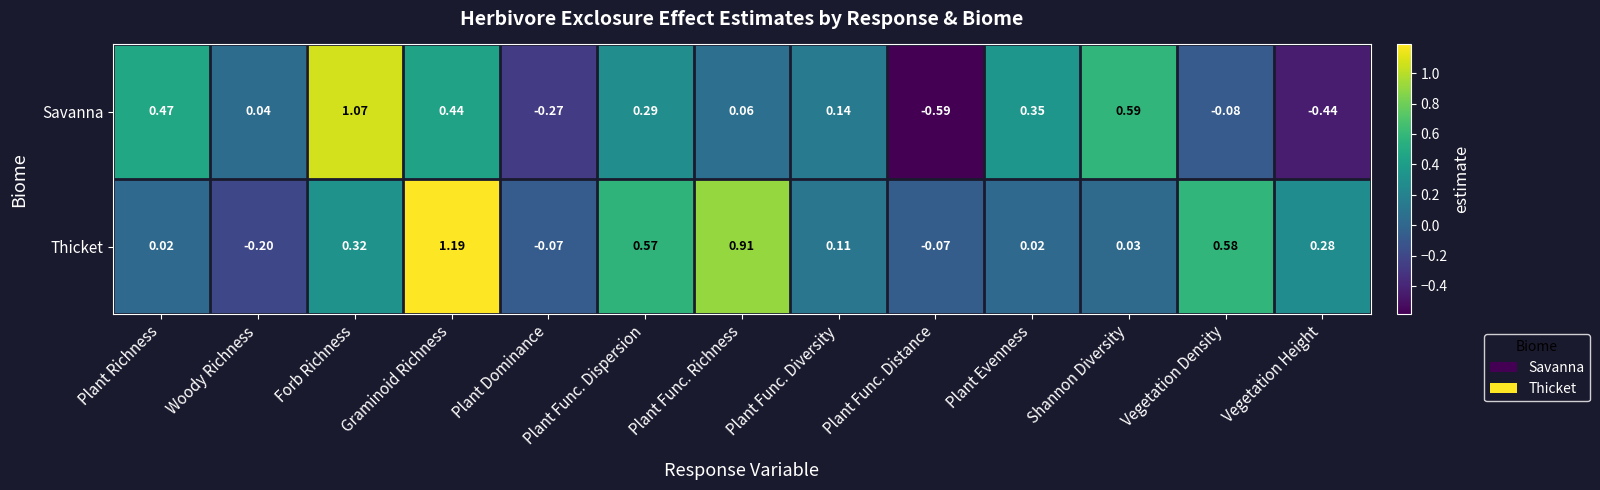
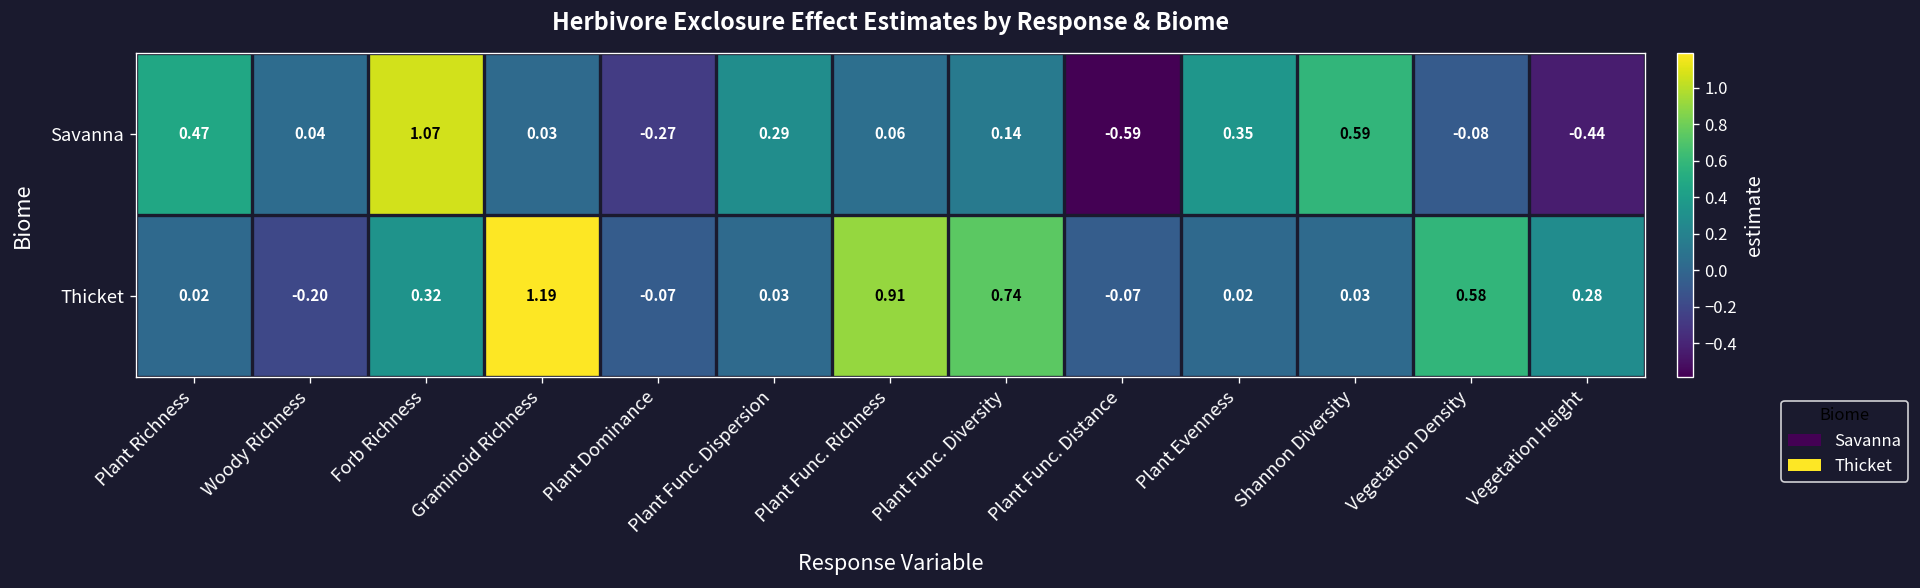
  {
    "Savanna": {
      "Plant Richness": 0.47,
      "Woody Richness": 0.04,
      "Forb Richness": 1.07,
-     "Graminoid Richness": 0.44,
+     "Graminoid Richness": 0.03,
      "Plant Dominance": -0.27,
      "Plant Func. Dispersion": 0.29,
      "Plant Func. Richness": 0.06,
      "Plant Func. Diversity": 0.14,
      "Plant Func. Distance": -0.59,
      "Plant Evenness": 0.35,
      "Shannon Diversity": 0.59,
      "Vegetation Density": -0.08,
      "Vegetation Height": -0.44
    },
    "Thicket": {
      "Plant Richness": 0.02,
      "Woody Richness": -0.20,
      "Forb Richness": 0.32,
      "Graminoid Richness": 1.19,
      "Plant Dominance": -0.07,
-     "Plant Func. Dispersion": 0.57,
+     "Plant Func. Dispersion": 0.03,
      "Plant Func. Richness": 0.91,
-     "Plant Func. Diversity": 0.11,
+     "Plant Func. Diversity": 0.74,
      "Plant Func. Distance": -0.07,
      "Plant Evenness": 0.02,
      "Shannon Diversity": 0.03,
      "Vegetation Density": 0.58,
      "Vegetation Height": 0.28
    }
  }
